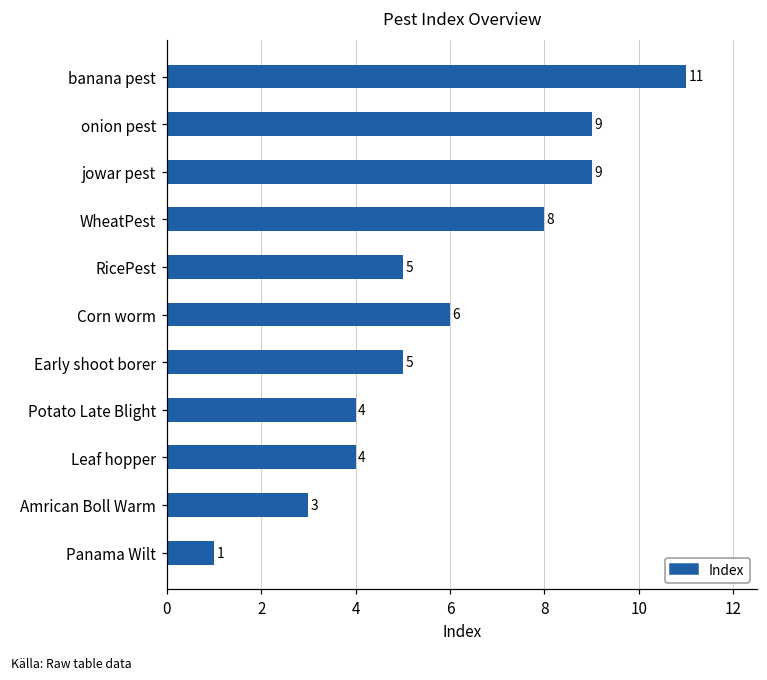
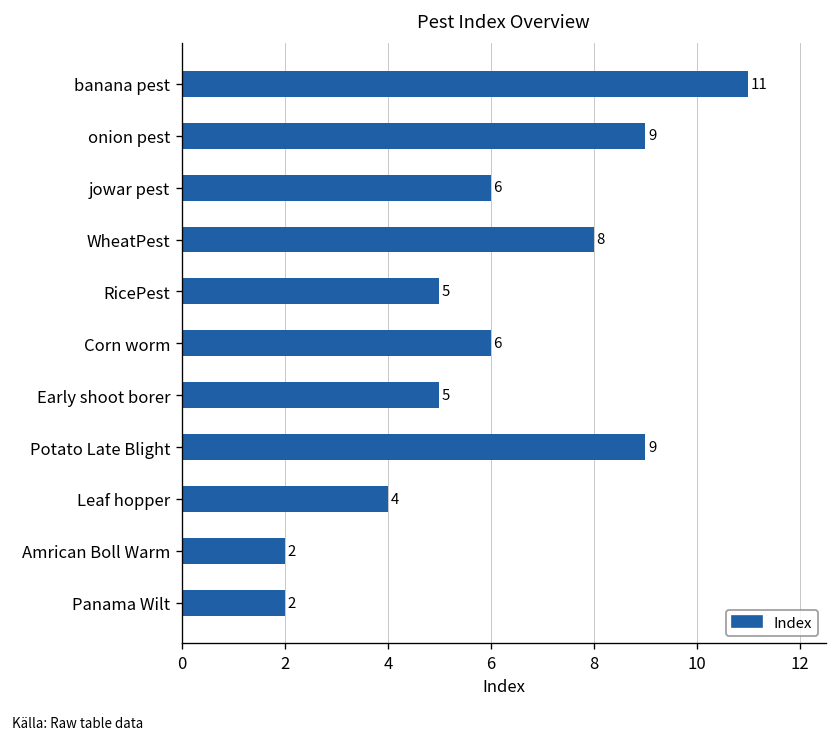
  {
    "banana pest": 11,
    "onion pest": 9,
-   "jowar pest": 9,
+   "jowar pest": 6,
    "WheatPest": 8,
    "RicePest": 5,
    "Corn worm": 6,
    "Early shoot borer": 5,
-   "Potato Late Blight": 4,
+   "Potato Late Blight": 9,
    "Leaf hopper": 4,
-   "Amrican Boll Warm": 3,
-   "Panama Wilt": 1
+   "Amrican Boll Warm": 2,
+   "Panama Wilt": 2
  }
